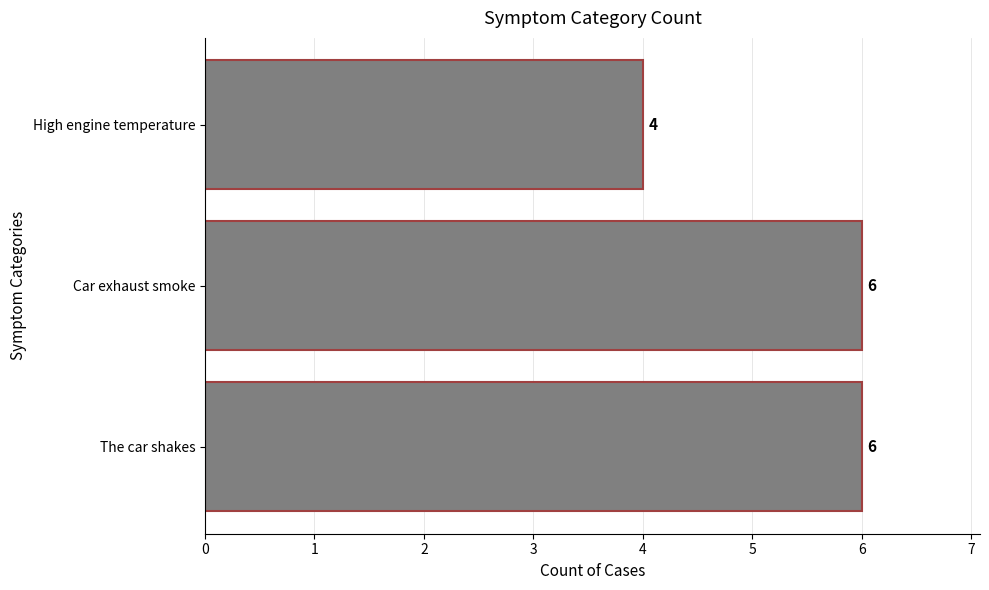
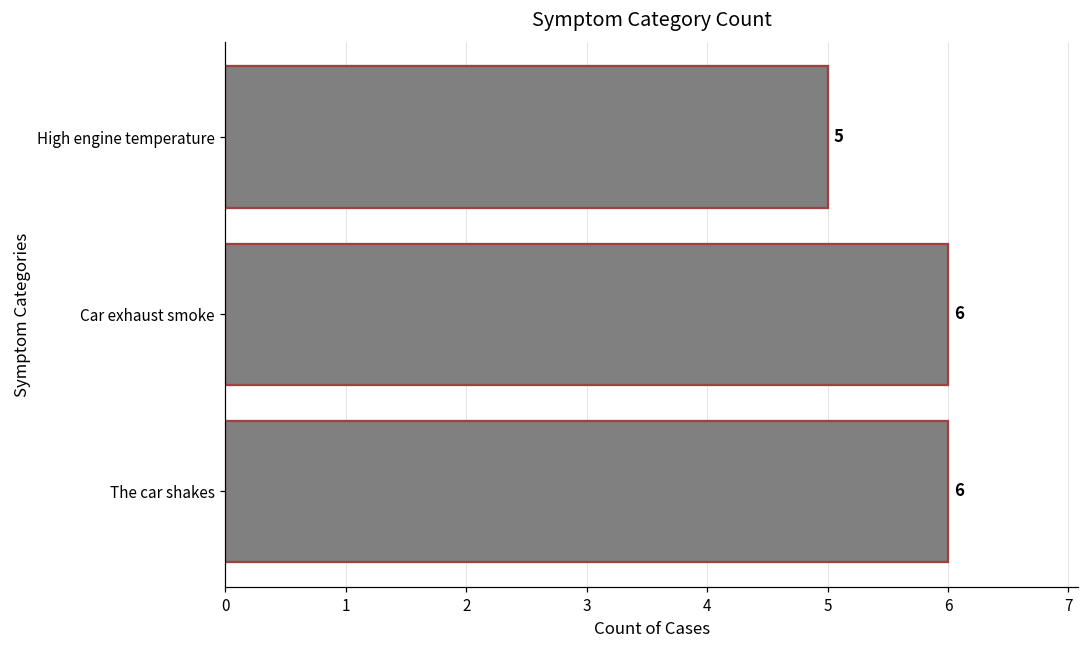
  {
-   "High engine temperature": 4,
+   "High engine temperature": 5,
    "Car exhaust smoke": 6,
    "The car shakes": 6
  }
